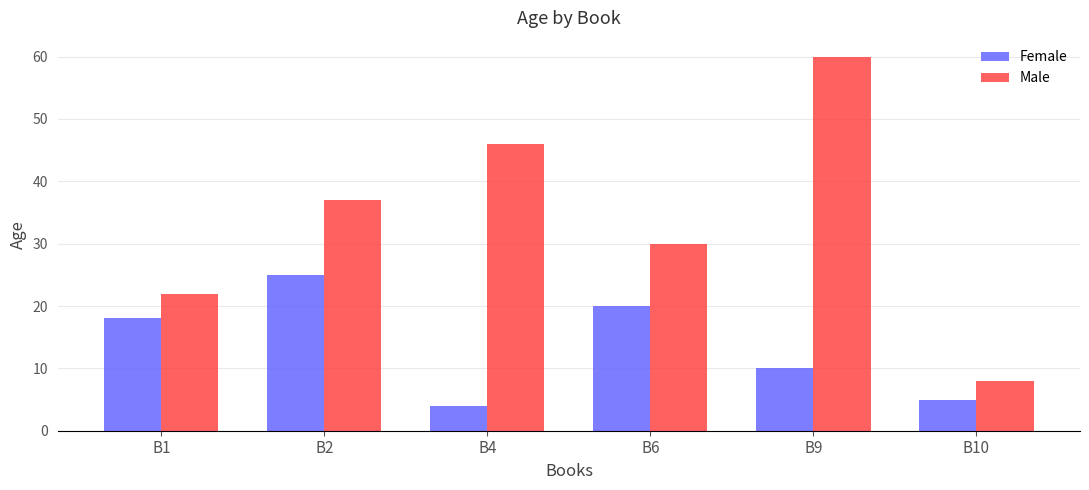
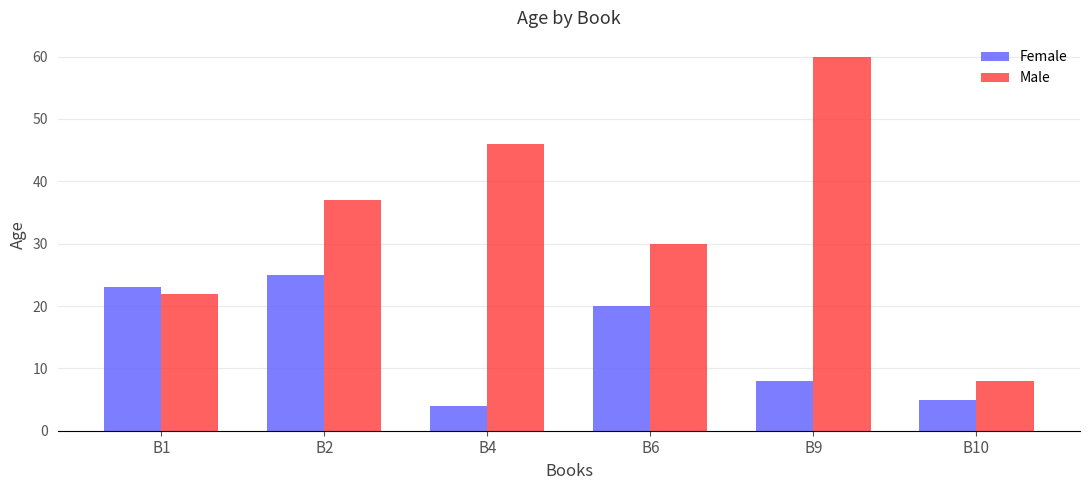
  {
    "Female": {
-     "B1": 18,
+     "B1": 23,
      "B2": 25,
      "B4": 4,
      "B6": 20,
-     "B9": 10,
+     "B9": 8,
      "B10": 5
    },
    "Male": {
      "B1": 22,
      "B2": 37,
      "B4": 46,
      "B6": 30,
      "B9": 60,
      "B10": 8
    }
  }
